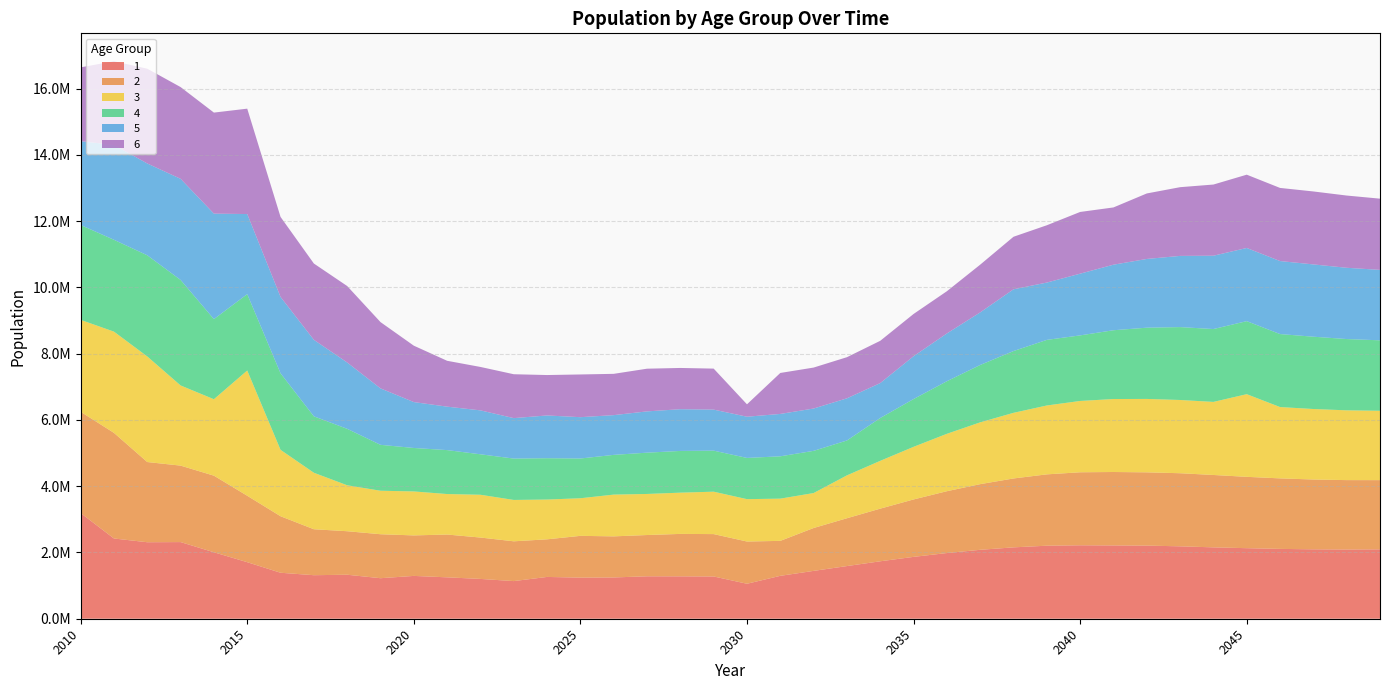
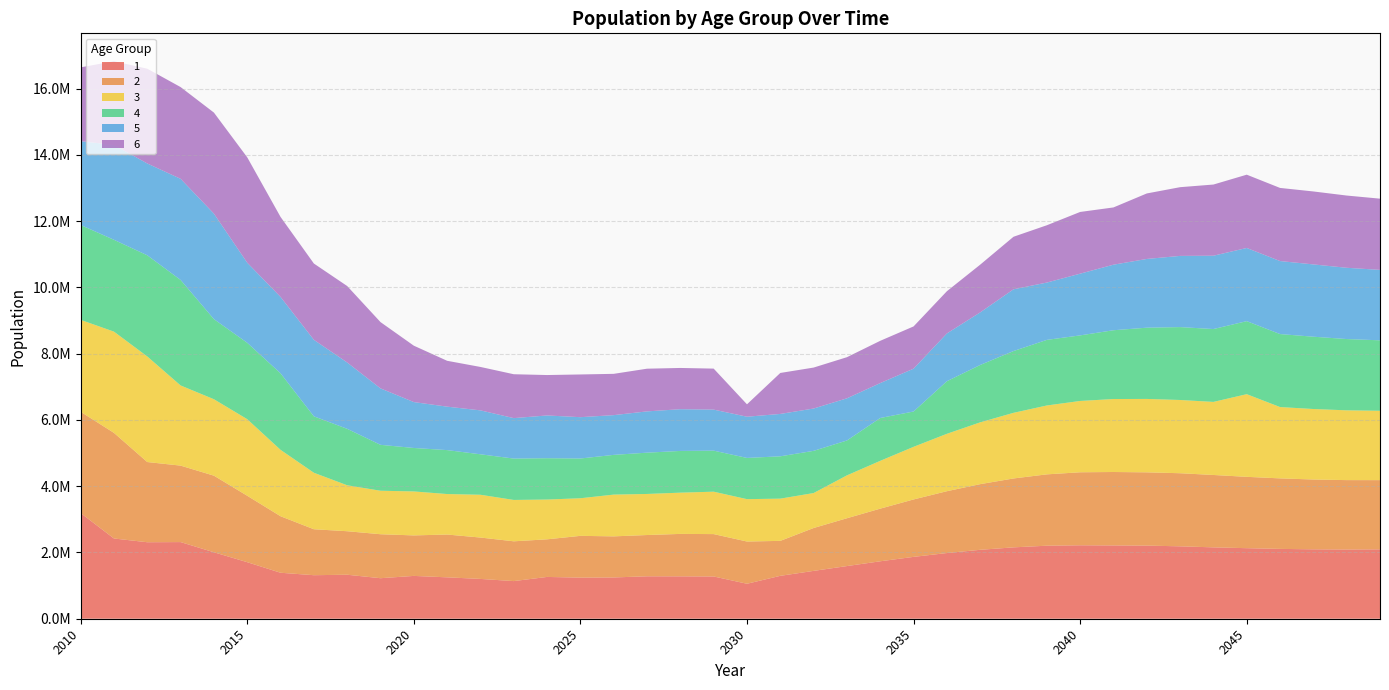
  {
    "3": {
      "2010": 2800000,
-     "2015": 3800000,
+     "2015": 2300000,
      "2020": 1300000,
      "2025": 1100000,
      "2030": 1300000,
      "2035": 1600000,
      "2040": 2200000,
      "2045": 2500000
    },
    "4": {
      "2010": 2900000,
      "2015": 2300000,
      "2020": 1300000,
      "2025": 1200000,
      "2030": 1200000,
-     "2035": 1400000,
+     "2035": 1100000,
      "2040": 2000000,
      "2045": 2200000
    },
    "5": {
      "2010": 2500000,
      "2015": 2400000,
      "2020": 1400000,
      "2025": 1200000,
      "2030": 1200000,
      "2035": 1300000,
      "2040": 1900000,
      "2045": 2200000
    },
    "6": {
      "2010": 2200000,
      "2015": 3200000,
      "2020": 1700000,
      "2025": 1300000,
      "2030": 400000,
      "2035": 1300000,
      "2040": 1900000,
      "2045": 2200000
    }
  }
